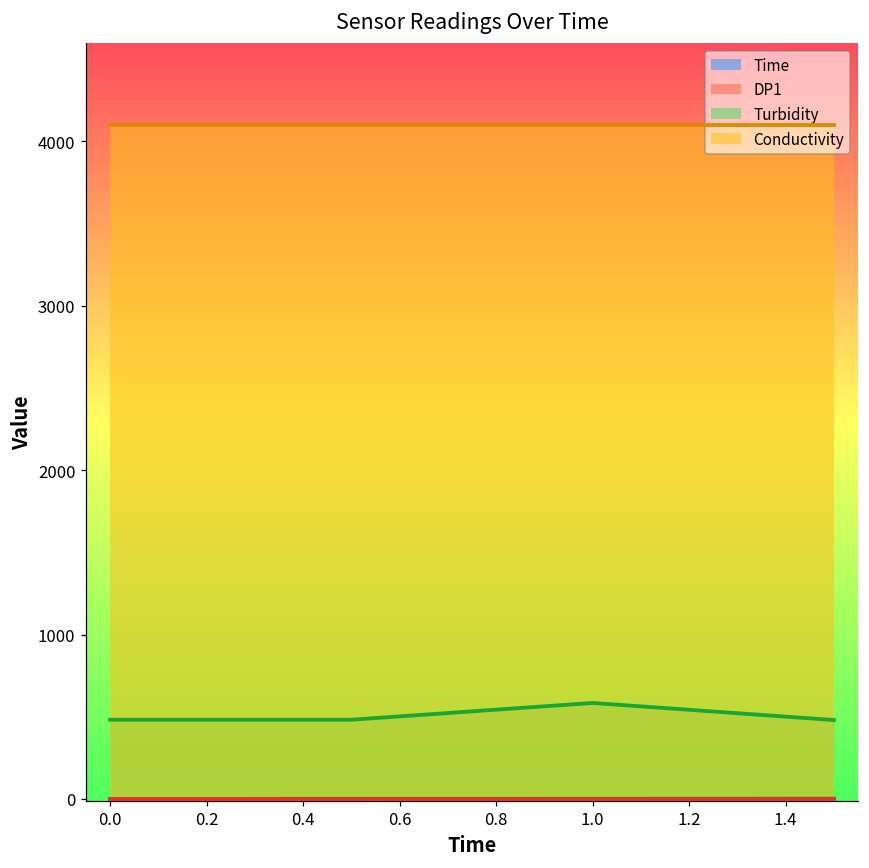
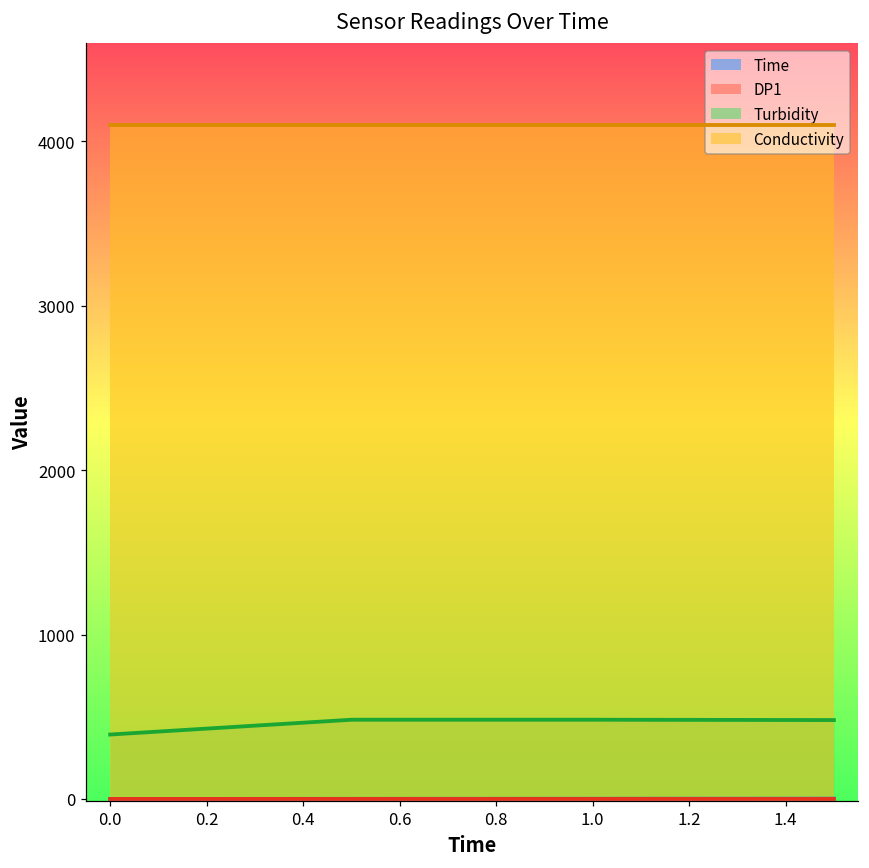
  {
    "DP1": {
      "0.0": 0,
      "1.0": 0
    },
    "Turbidity": {
-     "0.0": 480,
-     "1.0": 580
+     "0.0": 390,
+     "1.0": 480
    },
    "Conductivity": {
      "0.0": 4100,
      "1.0": 4100
    }
  }
